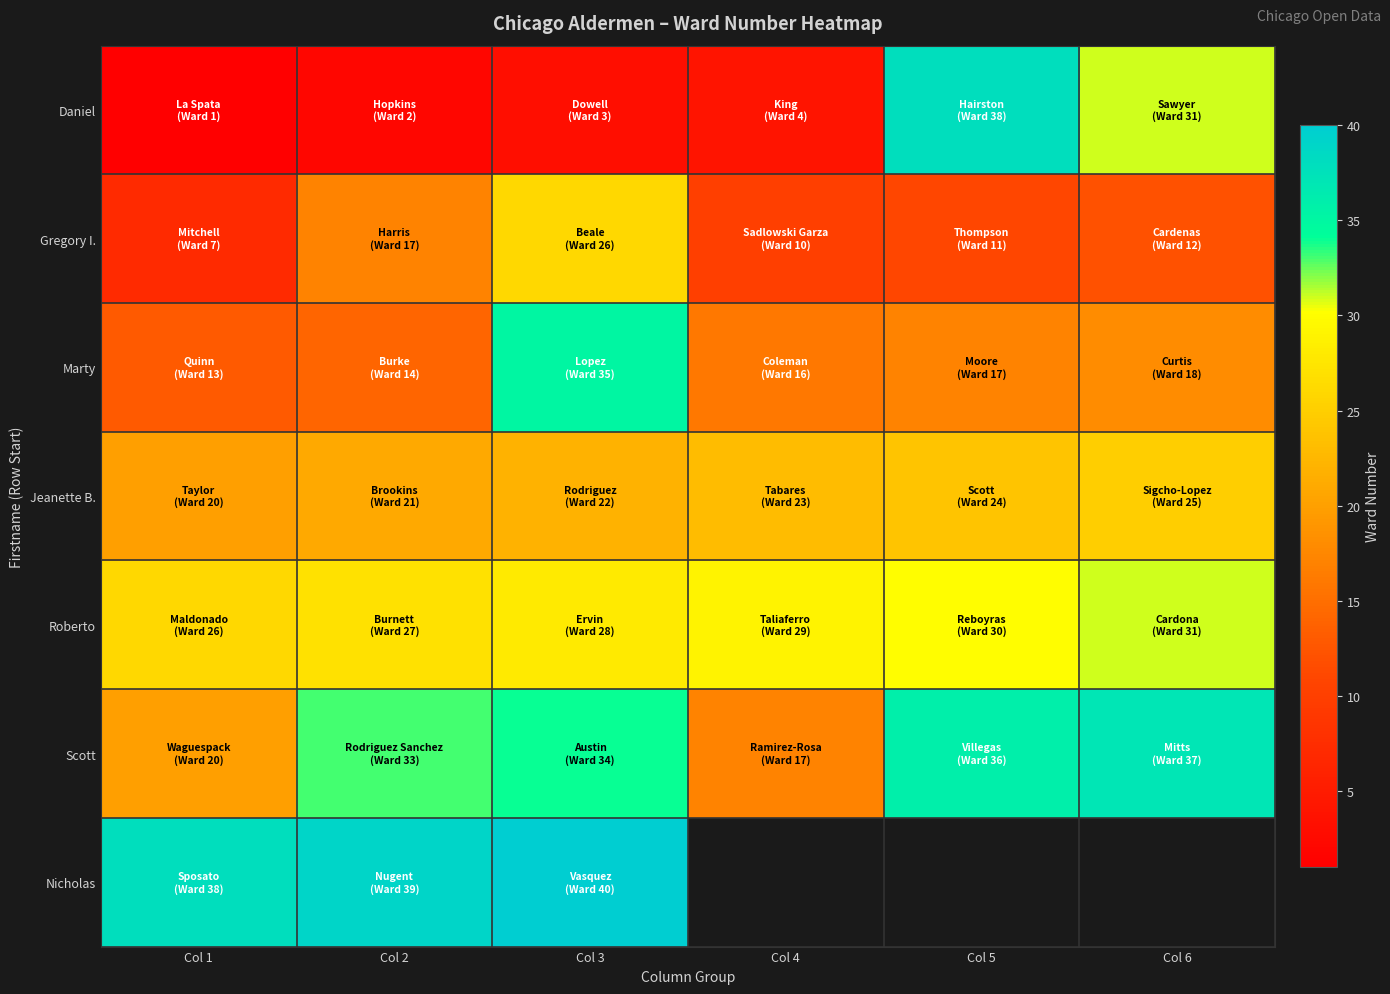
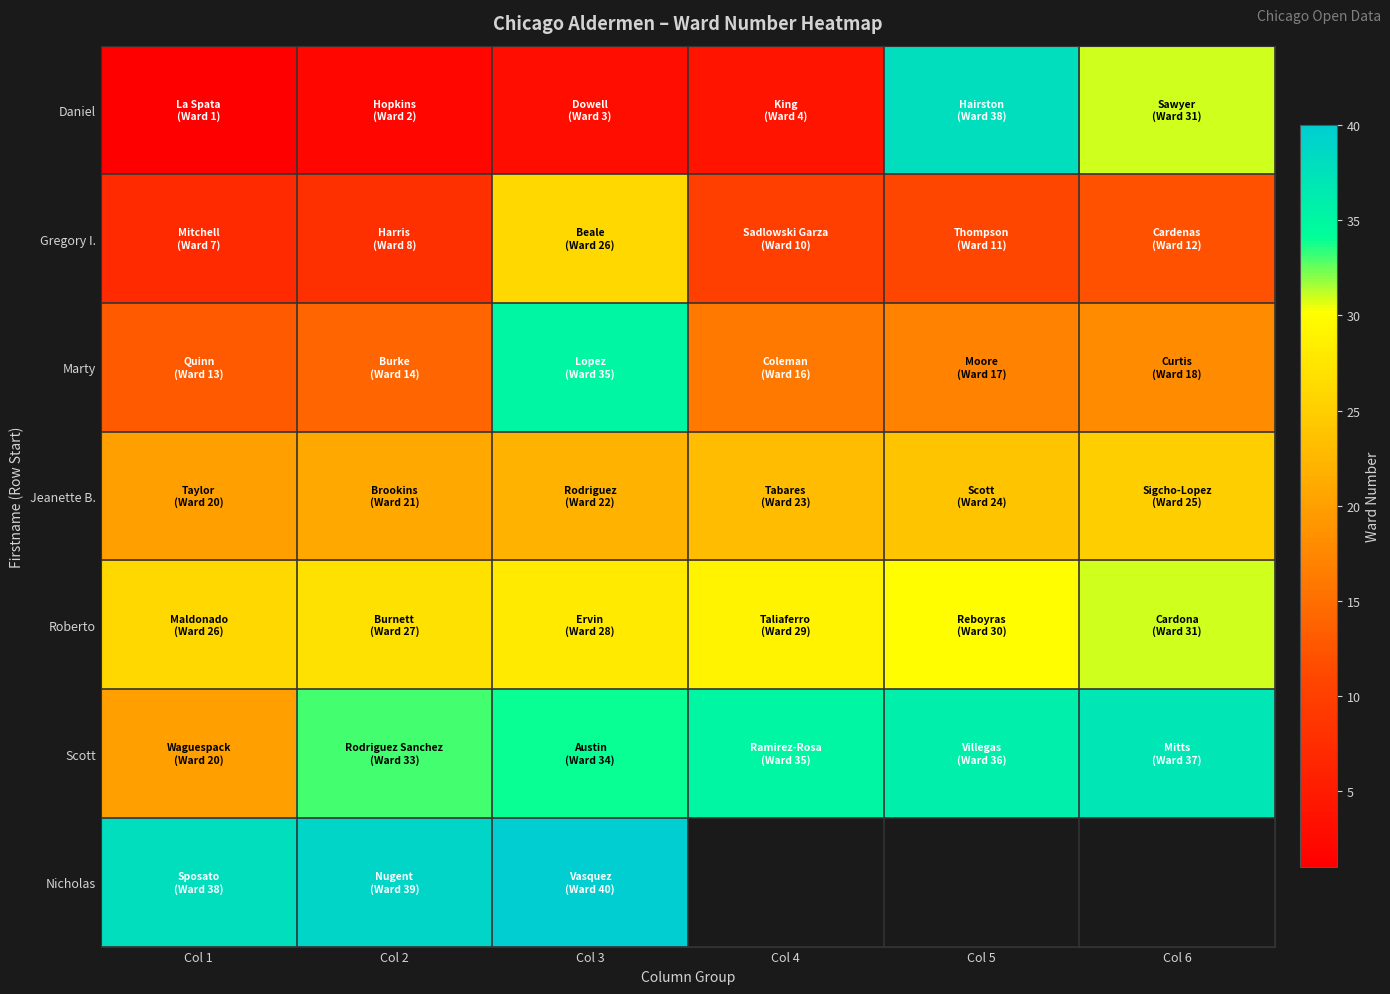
  {
    "Daniel": {
      "Col 1": 1,
      "Col 2": 2,
      "Col 3": 3,
      "Col 4": 4,
      "Col 5": 38,
      "Col 6": 31
    },
    "Gregory I.": {
      "Col 1": 7,
-     "Col 2": 17,
+     "Col 2": 8,
      "Col 3": 26,
      "Col 4": 10,
      "Col 5": 11,
      "Col 6": 12
    },
    "Marty": {
      "Col 1": 13,
      "Col 2": 14,
      "Col 3": 35,
      "Col 4": 16,
      "Col 5": 17,
      "Col 6": 18
    },
    "Jeanette B.": {
      "Col 1": 20,
      "Col 2": 21,
      "Col 3": 22,
      "Col 4": 23,
      "Col 5": 24,
      "Col 6": 25
    },
    "Roberto": {
      "Col 1": 26,
      "Col 2": 27,
      "Col 3": 28,
      "Col 4": 29,
      "Col 5": 30,
      "Col 6": 31
    },
    "Scott": {
      "Col 1": 20,
      "Col 2": 33,
      "Col 3": 34,
-     "Col 4": 17,
+     "Col 4": 35,
      "Col 5": 36,
      "Col 6": 37
    },
    "Nicholas": {
      "Col 1": 38,
      "Col 2": 39,
      "Col 3": 40
    }
  }
